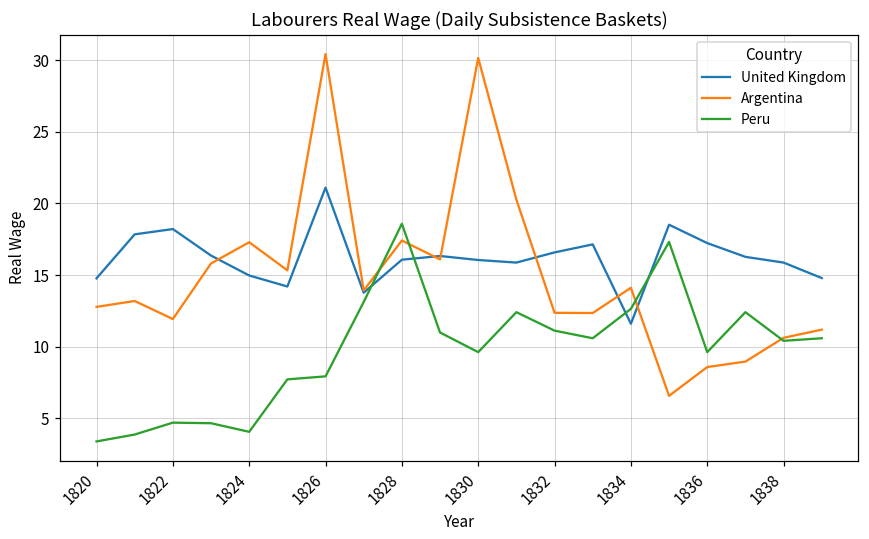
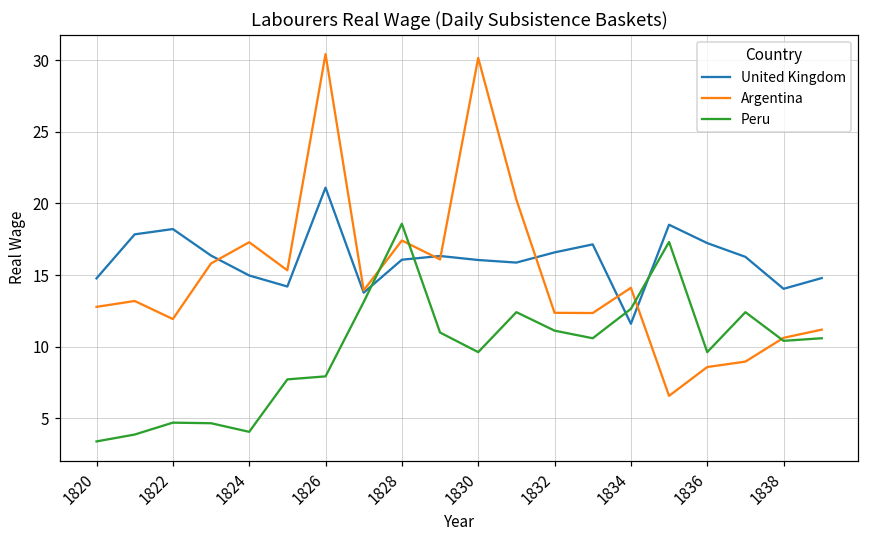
  {
    "United Kingdom": {
      "1820": 14.8,
      "1822": 18.2,
      "1824": 15.0,
      "1826": 21.1,
      "1828": 16.1,
      "1830": 16.1,
      "1832": 16.6,
      "1834": 11.6,
      "1836": 17.2,
-     "1838": 15.9
+     "1838": 14.0
    },
    "Argentina": {
      "1820": 12.8,
      "1822": 11.9,
      "1824": 17.3,
      "1826": 30.4,
      "1828": 17.4,
      "1830": 30.2,
      "1832": 12.4,
      "1834": 14.1,
      "1836": 8.6,
      "1838": 10.6
    },
    "Peru": {
      "1820": 3.4,
      "1822": 4.7,
      "1824": 4.1,
      "1826": 7.9,
      "1828": 18.6,
      "1830": 9.6,
      "1832": 11.1,
      "1834": 12.6,
      "1836": 9.6,
      "1838": 10.4
    }
  }
